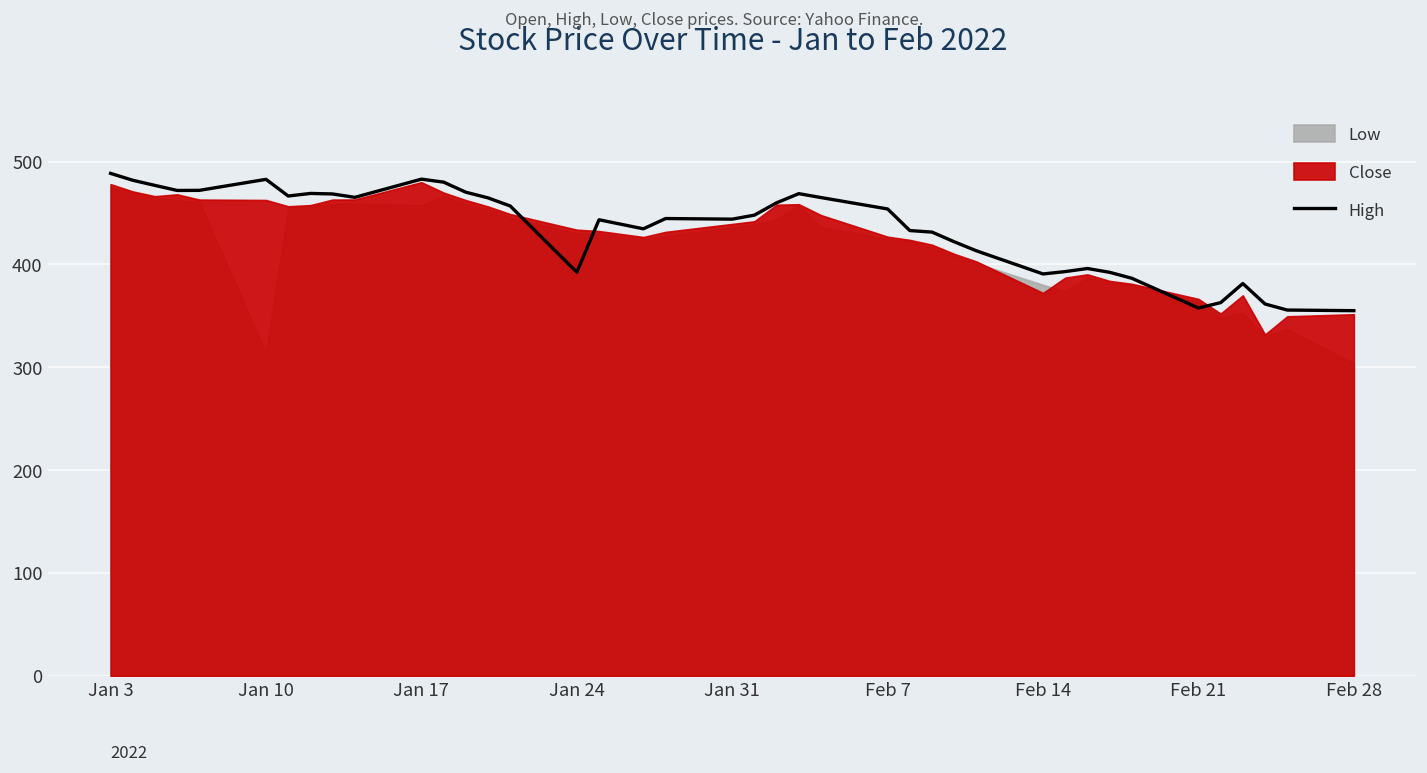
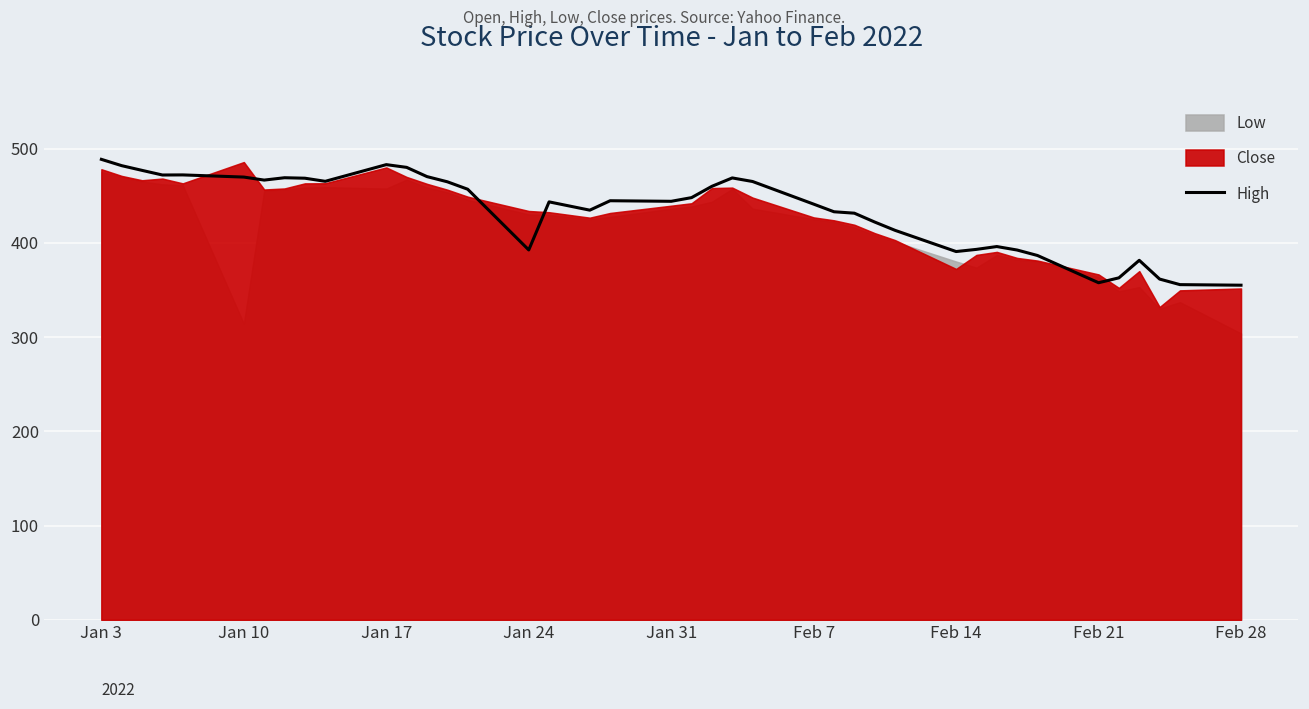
  {
    "High": {
      "Jan 3": 490,
-     "Jan 10": 480,
+     "Jan 10": 470,
      "Jan 17": 480,
      "Jan 24": 390,
      "Jan 31": 440,
-     "Feb 7": 450,
+     "Feb 7": 440,
      "Feb 14": 390,
      "Feb 21": 360,
      "Feb 28": 360
    },
    "Low": {
      "Jan 3": 480,
      "Jan 10": 310,
      "Jan 17": 460,
      "Jan 24": 430,
      "Jan 31": 440,
      "Feb 14": 380,
      "Feb 28": 300
    },
    "Close": {
      "Jan 3": 480,
-     "Jan 10": 460,
+     "Jan 10": 490,
      "Jan 17": 480,
      "Jan 24": 430,
      "Jan 31": 440,
      "Feb 14": 370,
      "Feb 28": 350
    }
  }
